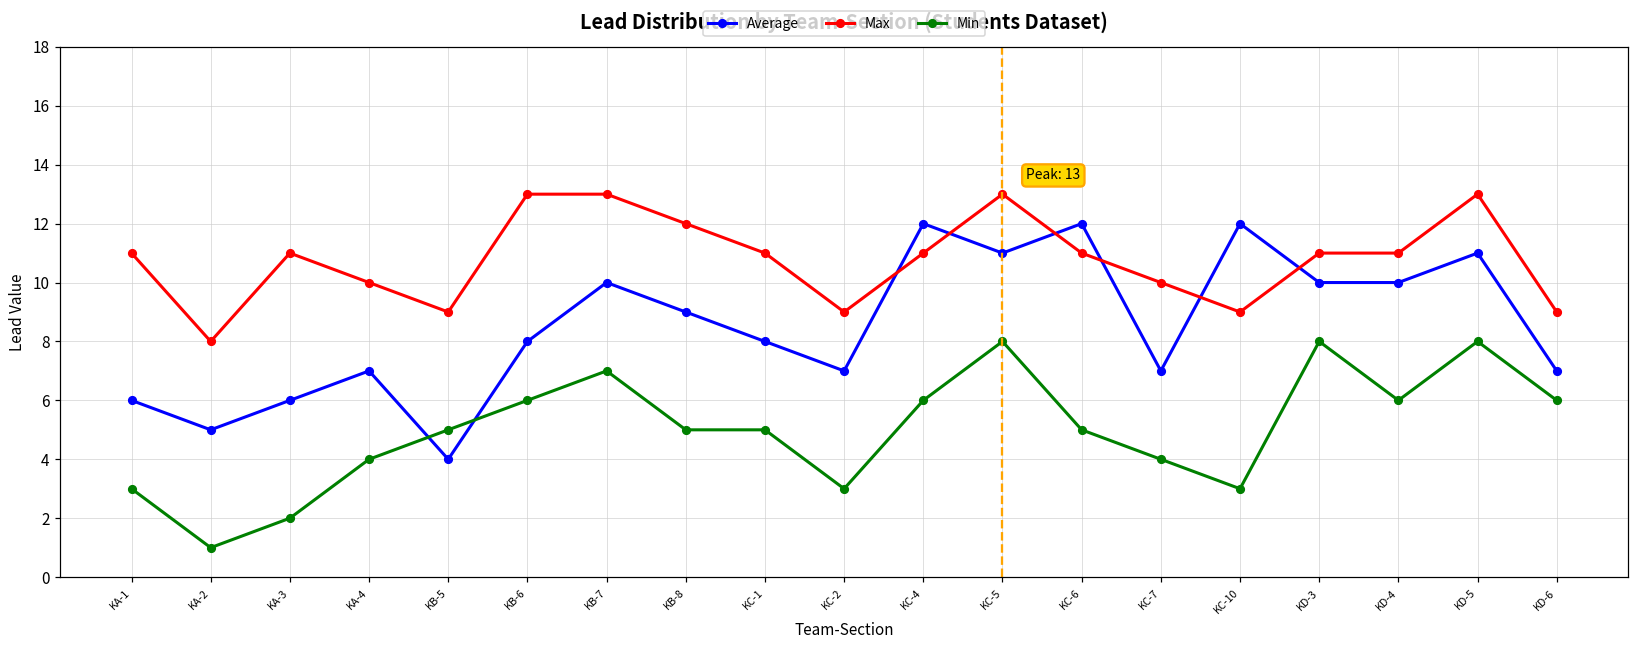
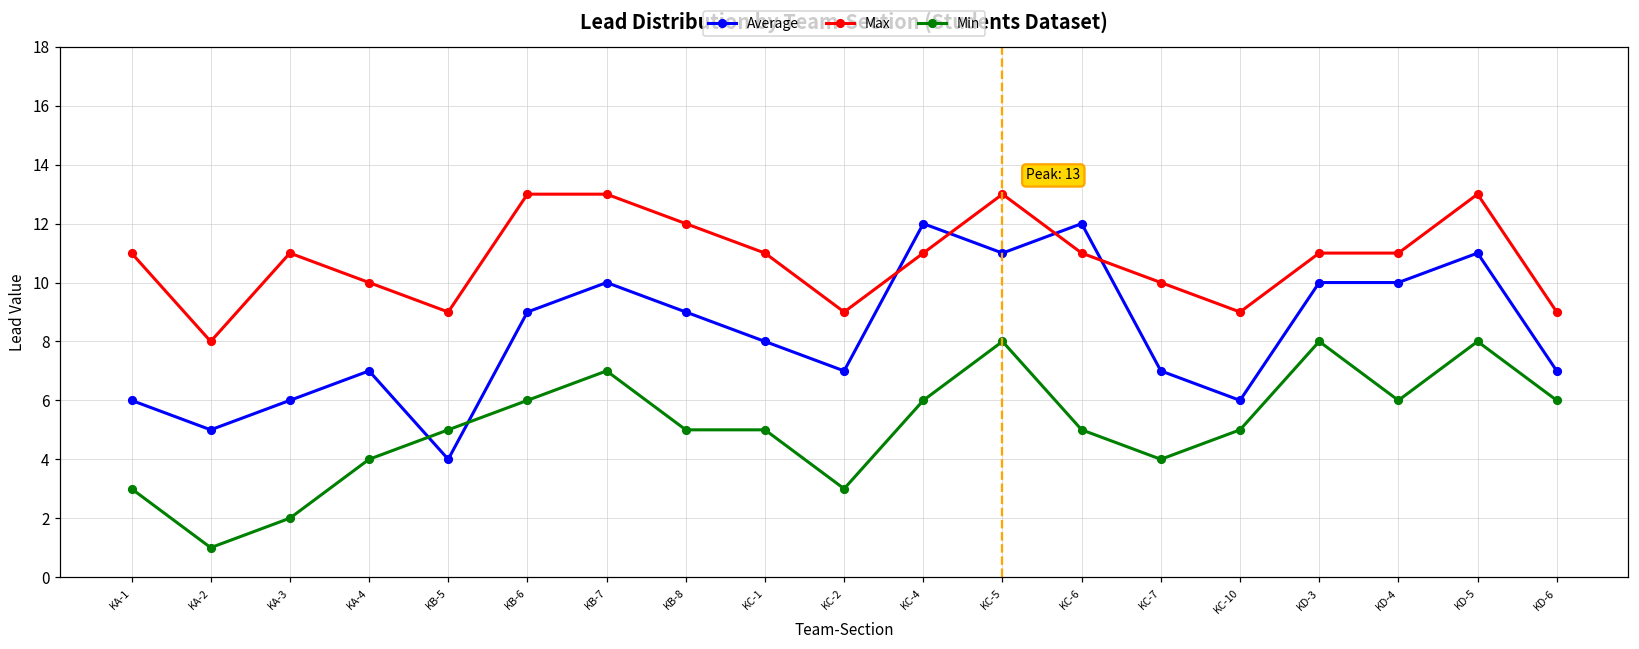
  {
    "Average": {
      "KA-1": 6,
      "KA-2": 5,
      "KA-3": 6,
      "KA-4": 7,
      "KB-5": 4,
-     "KB-6": 8,
+     "KB-6": 9,
      "KB-7": 10,
      "KB-8": 9,
      "KC-1": 8,
      "KC-2": 7,
      "KC-4": 12,
      "KC-5": 11,
      "KC-6": 12,
      "KC-7": 7,
-     "KC-10": 12,
+     "KC-10": 6,
      "KD-3": 10,
      "KD-4": 10,
      "KD-5": 11,
      "KD-6": 7
    },
    "Max": {
      "KA-1": 11,
      "KA-2": 8,
      "KA-3": 11,
      "KA-4": 10,
      "KB-5": 9,
      "KB-6": 13,
      "KB-7": 13,
      "KB-8": 12,
      "KC-1": 11,
      "KC-2": 9,
      "KC-4": 11,
      "KC-6": 11,
      "KC-7": 10,
      "KC-10": 9,
      "KD-3": 11,
      "KD-4": 11,
      "KD-5": 13,
      "KD-6": 9
    },
    "Min": {
      "KA-1": 3,
      "KA-2": 1,
      "KA-3": 2,
      "KA-4": 4,
      "KB-5": 5,
      "KB-6": 6,
      "KB-7": 7,
      "KB-8": 5,
      "KC-1": 5,
      "KC-2": 3,
      "KC-4": 6,
      "KC-5": 8,
      "KC-6": 5,
      "KC-7": 4,
-     "KC-10": 3,
+     "KC-10": 5,
      "KD-3": 8,
      "KD-4": 6,
      "KD-5": 8,
      "KD-6": 6
    }
  }
